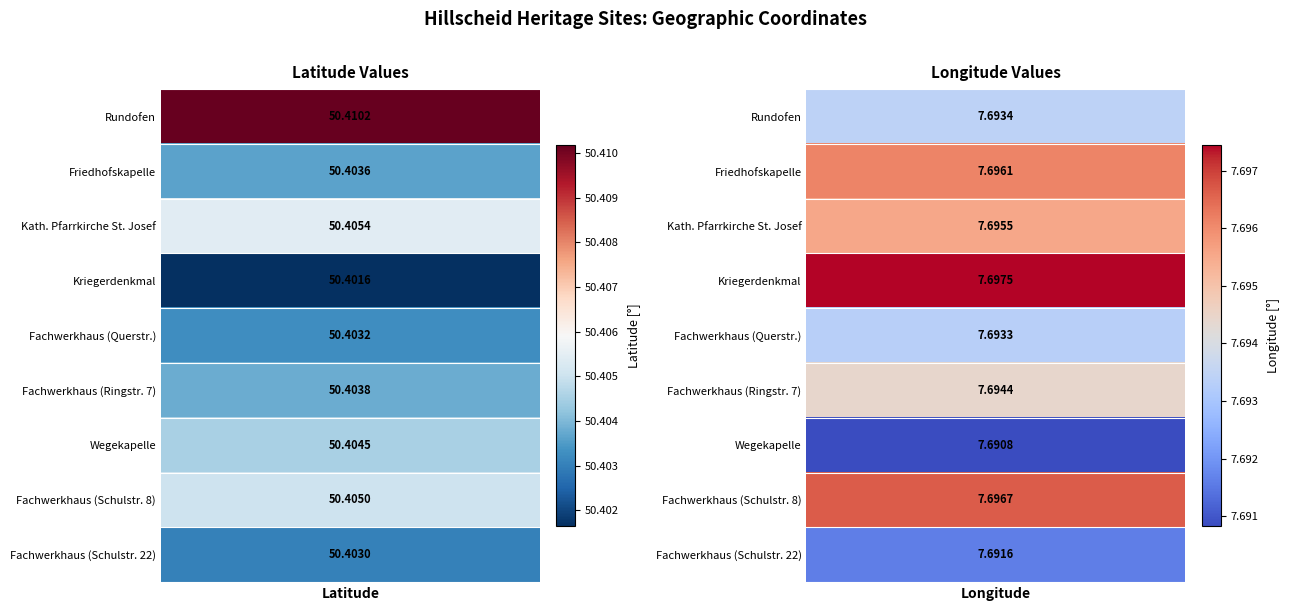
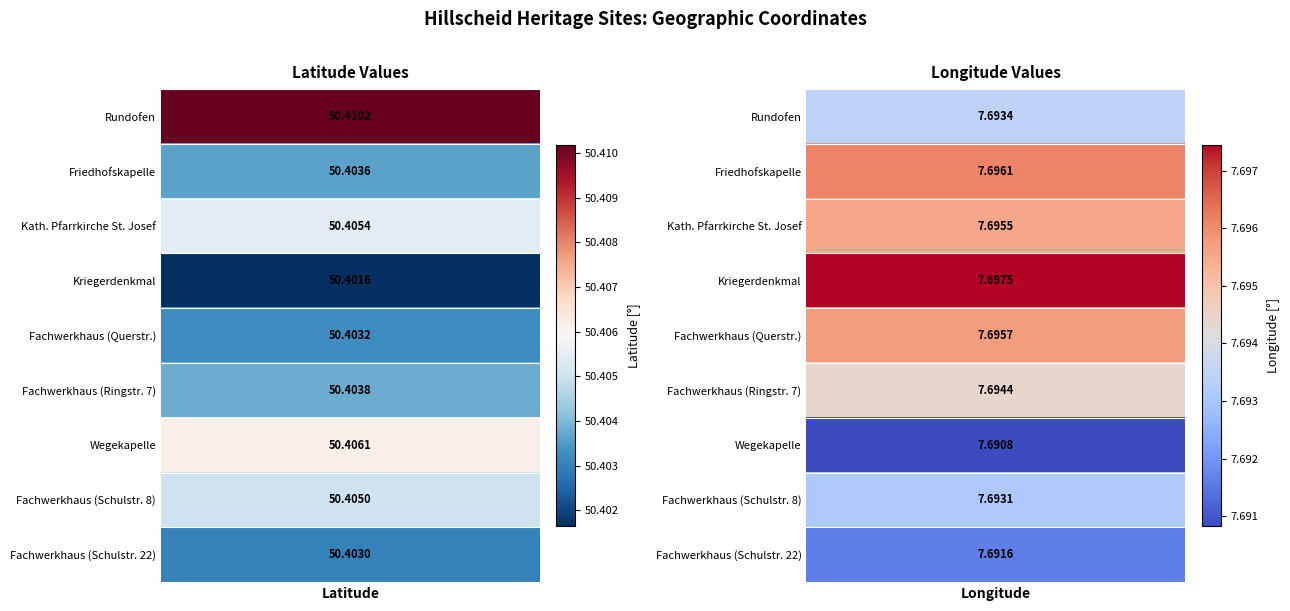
  {
    "Latitude Values": {
      "Rundofen": {
        "Latitude": 50.4102
      },
      "Friedhofskapelle": {
        "Latitude": 50.4036
      },
      "Kath. Pfarrkirche St. Josef": {
        "Latitude": 50.4054
      },
      "Kriegerdenkmal": {
        "Latitude": 50.4016
      },
      "Fachwerkhaus (Querstr.)": {
        "Latitude": 50.4032
      },
      "Fachwerkhaus (Ringstr. 7)": {
        "Latitude": 50.4038
      },
      "Wegekapelle": {
-       "Latitude": 50.4045
+       "Latitude": 50.4061
      },
      "Fachwerkhaus (Schulstr. 8)": {
        "Latitude": 50.4050
      },
      "Fachwerkhaus (Schulstr. 22)": {
        "Latitude": 50.4030
      }
    },
    "Longitude Values": {
      "Rundofen": {
        "Longitude": 7.6934
      },
      "Friedhofskapelle": {
        "Longitude": 7.6961
      },
      "Kath. Pfarrkirche St. Josef": {
        "Longitude": 7.6955
      },
      "Kriegerdenkmal": {
        "Longitude": 7.6975
      },
      "Fachwerkhaus (Querstr.)": {
-       "Longitude": 7.6933
+       "Longitude": 7.6957
      },
      "Fachwerkhaus (Ringstr. 7)": {
        "Longitude": 7.6944
      },
      "Wegekapelle": {
        "Longitude": 7.6908
      },
      "Fachwerkhaus (Schulstr. 8)": {
-       "Longitude": 7.6967
+       "Longitude": 7.6931
      },
      "Fachwerkhaus (Schulstr. 22)": {
        "Longitude": 7.6916
      }
    }
  }
